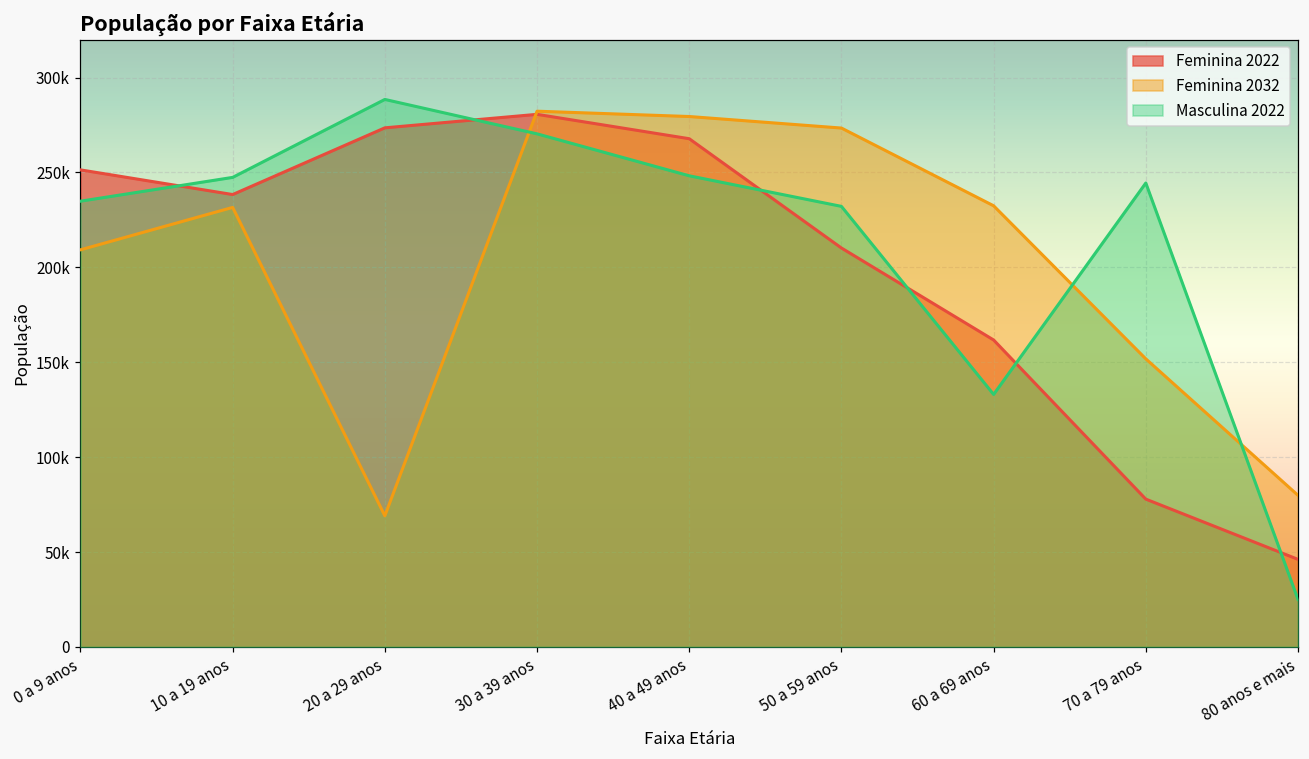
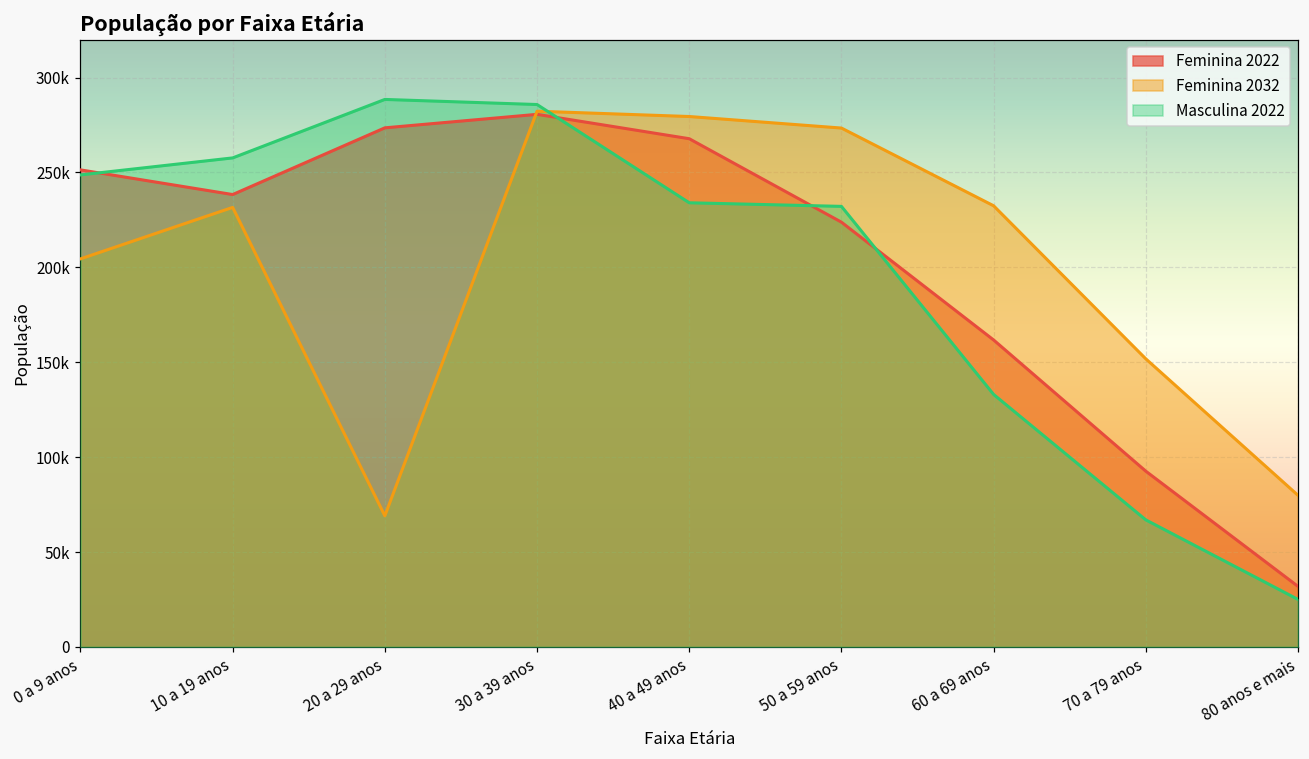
  {
    "Feminina 2022": {
      "0 a 9 anos": 251000,
      "10 a 19 anos": 238000,
      "20 a 29 anos": 274000,
      "30 a 39 anos": 281000,
      "40 a 49 anos": 268000,
-     "50 a 59 anos": 210000,
+     "50 a 59 anos": 224000,
      "60 a 69 anos": 162000,
-     "70 a 79 anos": 78000,
-     "80 anos e mais": 46000
+     "70 a 79 anos": 93000,
+     "80 anos e mais": 32000
    },
    "Feminina 2032": {
-     "0 a 9 anos": 209000,
+     "0 a 9 anos": 204000,
      "10 a 19 anos": 232000,
      "20 a 29 anos": 69000,
      "30 a 39 anos": 282000,
      "40 a 49 anos": 279000,
      "50 a 59 anos": 273000,
      "60 a 69 anos": 232000,
      "70 a 79 anos": 152000,
      "80 anos e mais": 80000
    },
    "Masculina 2022": {
-     "0 a 9 anos": 235000,
-     "10 a 19 anos": 247000,
+     "0 a 9 anos": 249000,
+     "10 a 19 anos": 258000,
      "20 a 29 anos": 288000,
-     "30 a 39 anos": 270000,
-     "40 a 49 anos": 248000,
+     "30 a 39 anos": 286000,
+     "40 a 49 anos": 234000,
      "50 a 59 anos": 232000,
      "60 a 69 anos": 133000,
-     "70 a 79 anos": 244000,
+     "70 a 79 anos": 67000,
      "80 anos e mais": 25000
    }
  }
